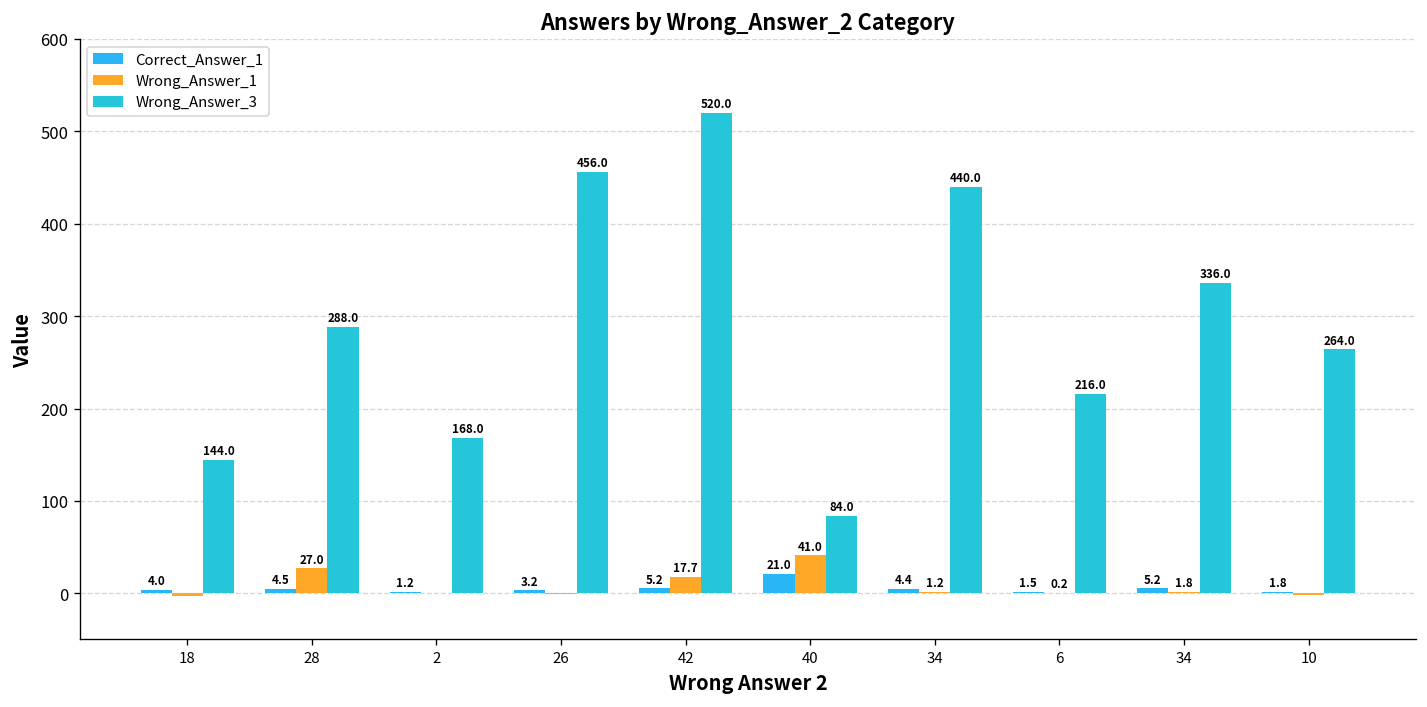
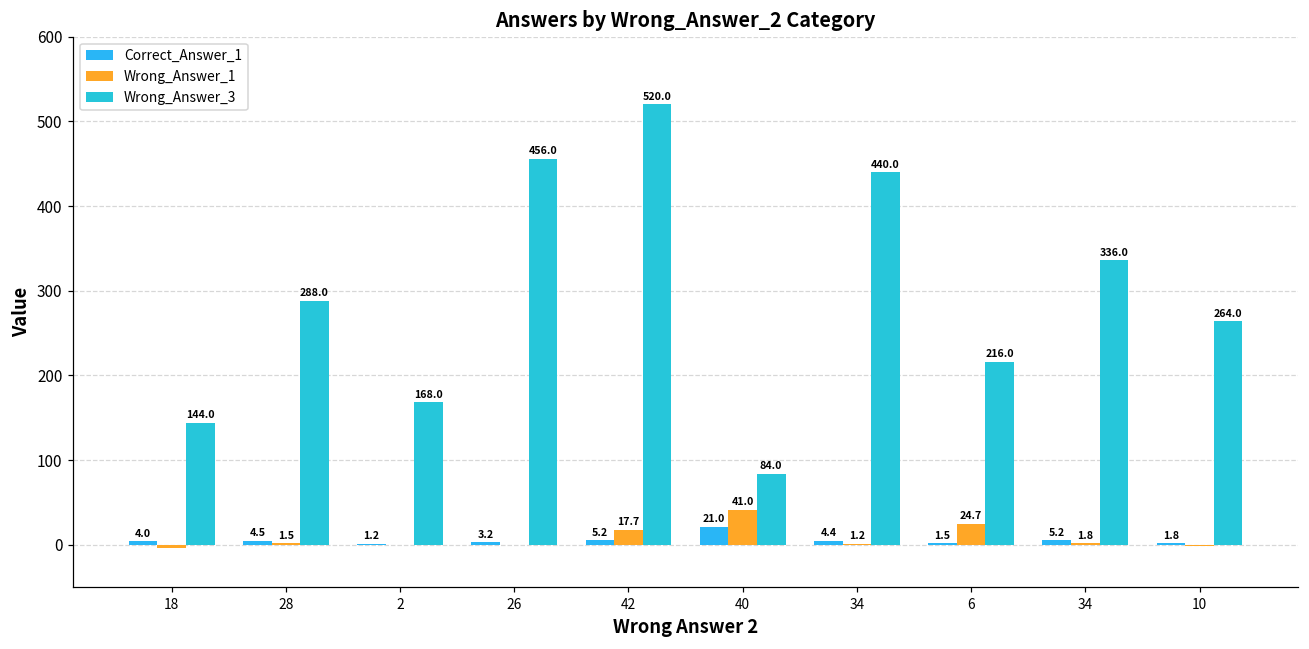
  {
    "Wrong_Answer_1": {
-     "28": 27.0,
+     "28": 1.5,
      "42": 17.7,
      "40": 41.0,
-     "6": 0.2
+     "6": 24.7
    }
  }
